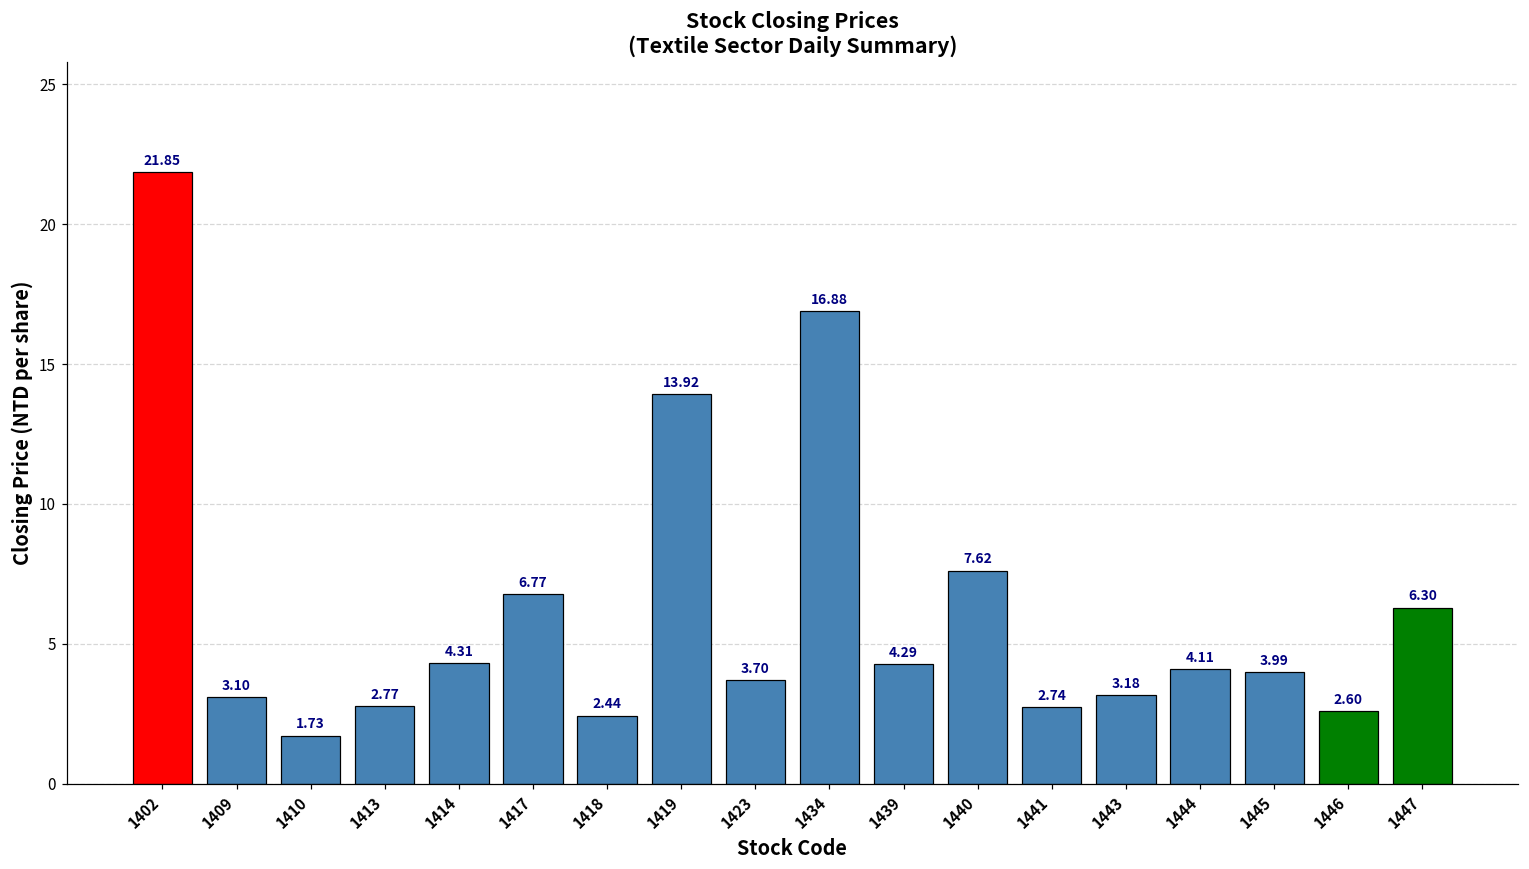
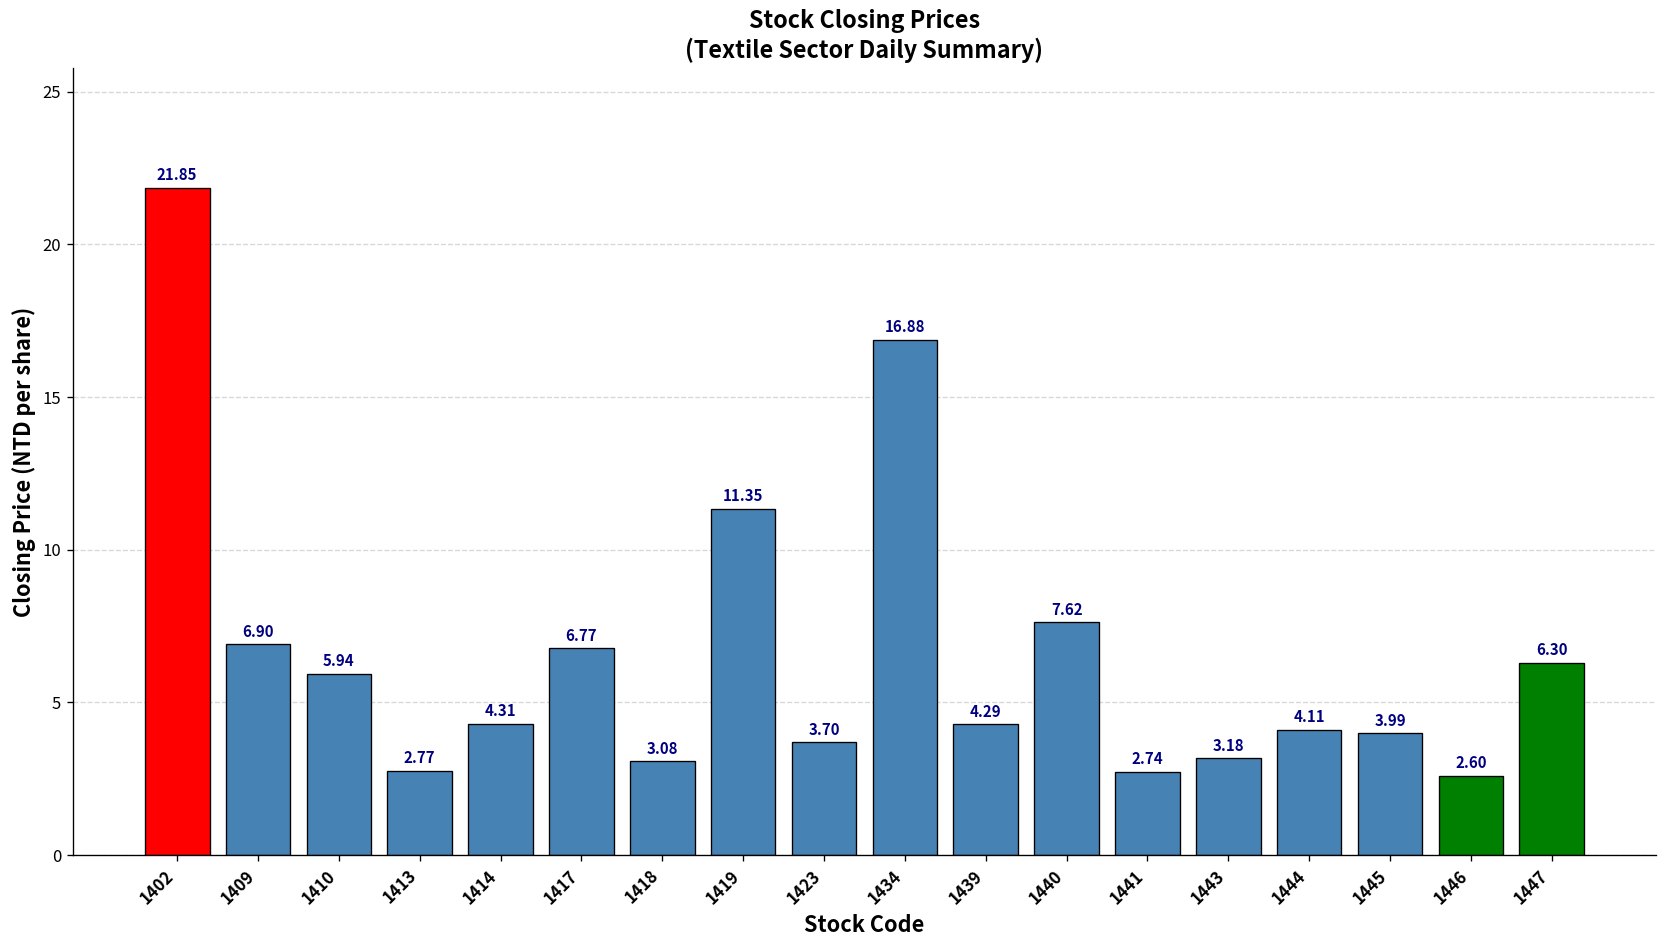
  {
    "1402": 21.85,
-   "1409": 3.10,
-   "1410": 1.73,
+   "1409": 6.90,
+   "1410": 5.94,
    "1413": 2.77,
    "1414": 4.31,
    "1417": 6.77,
-   "1418": 2.44,
-   "1419": 13.92,
+   "1418": 3.08,
+   "1419": 11.35,
    "1423": 3.70,
    "1434": 16.88,
    "1439": 4.29,
    "1440": 7.62,
    "1441": 2.74,
    "1443": 3.18,
    "1444": 4.11,
    "1445": 3.99,
    "1446": 2.60,
    "1447": 6.30
  }
